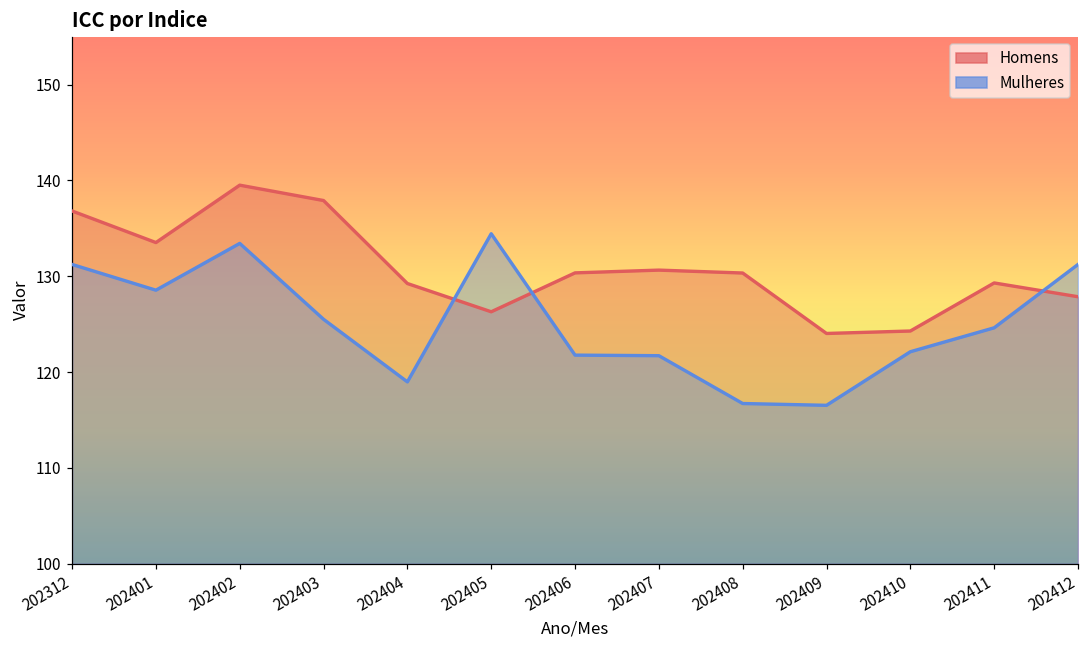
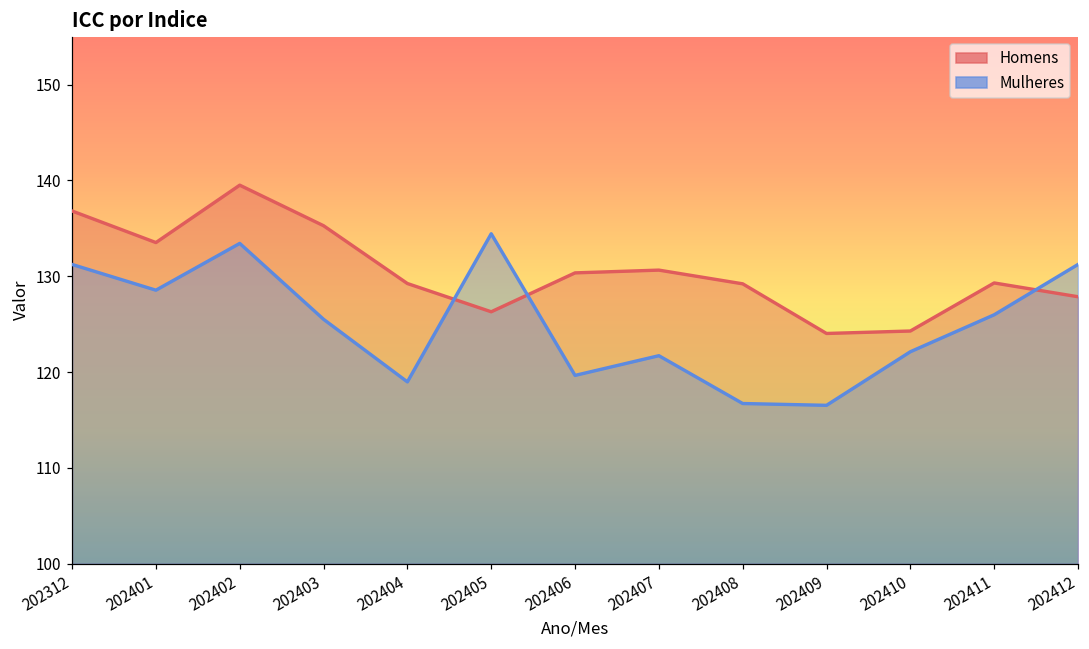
  {
    "Homens": {
      "202312": 137,
      "202401": 134,
      "202402": 140,
-     "202403": 138,
+     "202403": 135,
      "202404": 129,
      "202405": 126,
      "202406": 130,
      "202407": 131,
-     "202408": 130,
+     "202408": 129,
      "202409": 124,
      "202410": 124,
      "202411": 129,
      "202412": 128
    },
    "Mulheres": {
      "202312": 131,
      "202401": 129,
      "202402": 133,
      "202403": 126,
      "202404": 119,
      "202405": 134,
-     "202406": 122,
+     "202406": 120,
      "202407": 122,
      "202408": 117,
      "202409": 117,
      "202410": 122,
-     "202411": 125,
+     "202411": 126,
      "202412": 131
    }
  }
